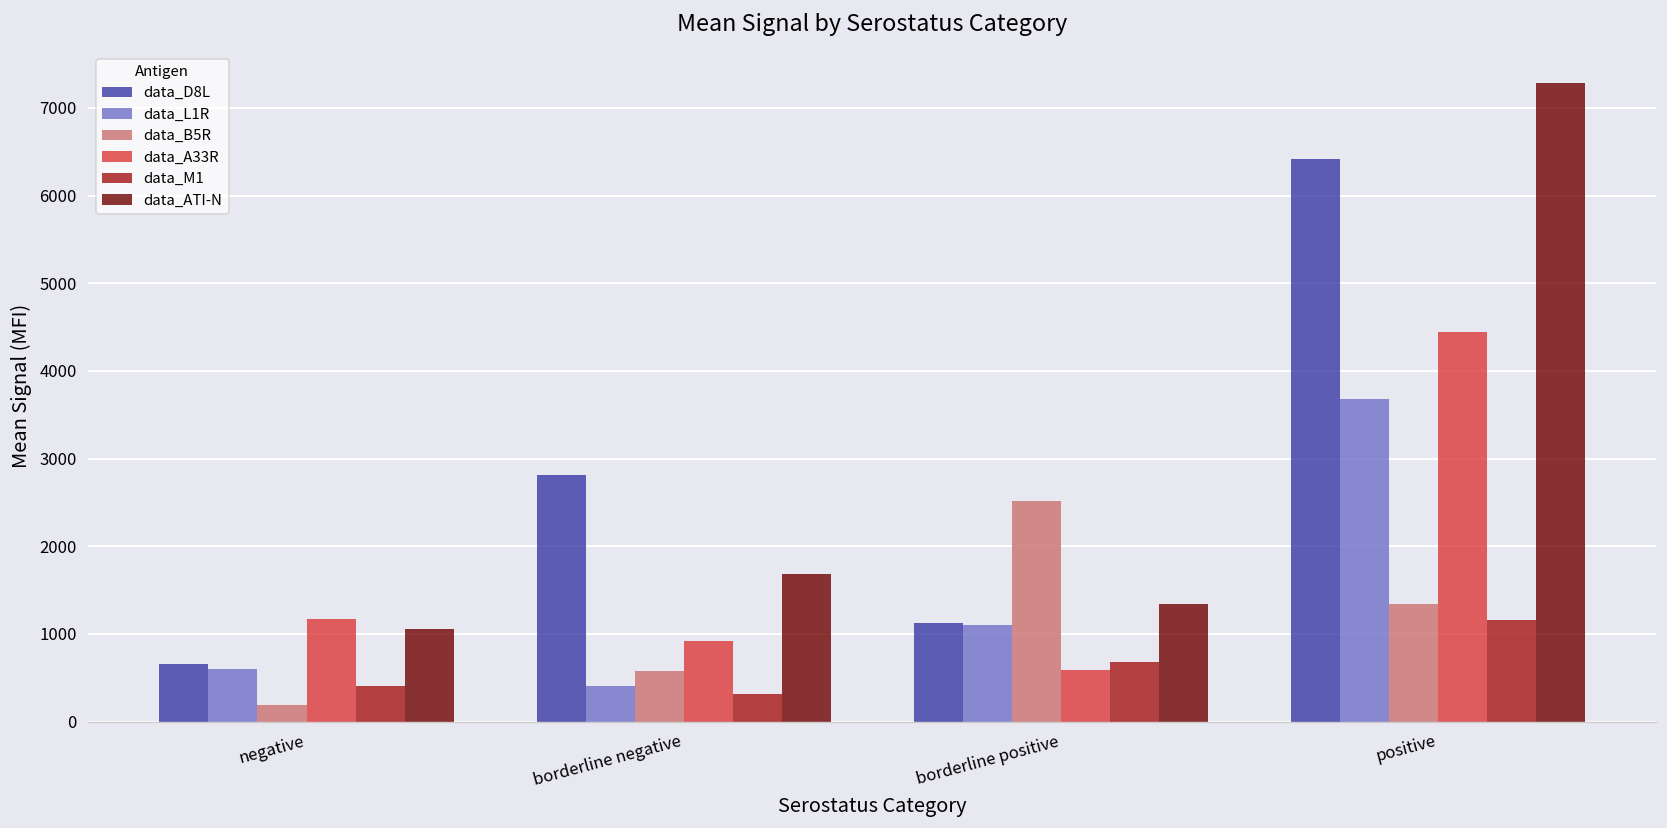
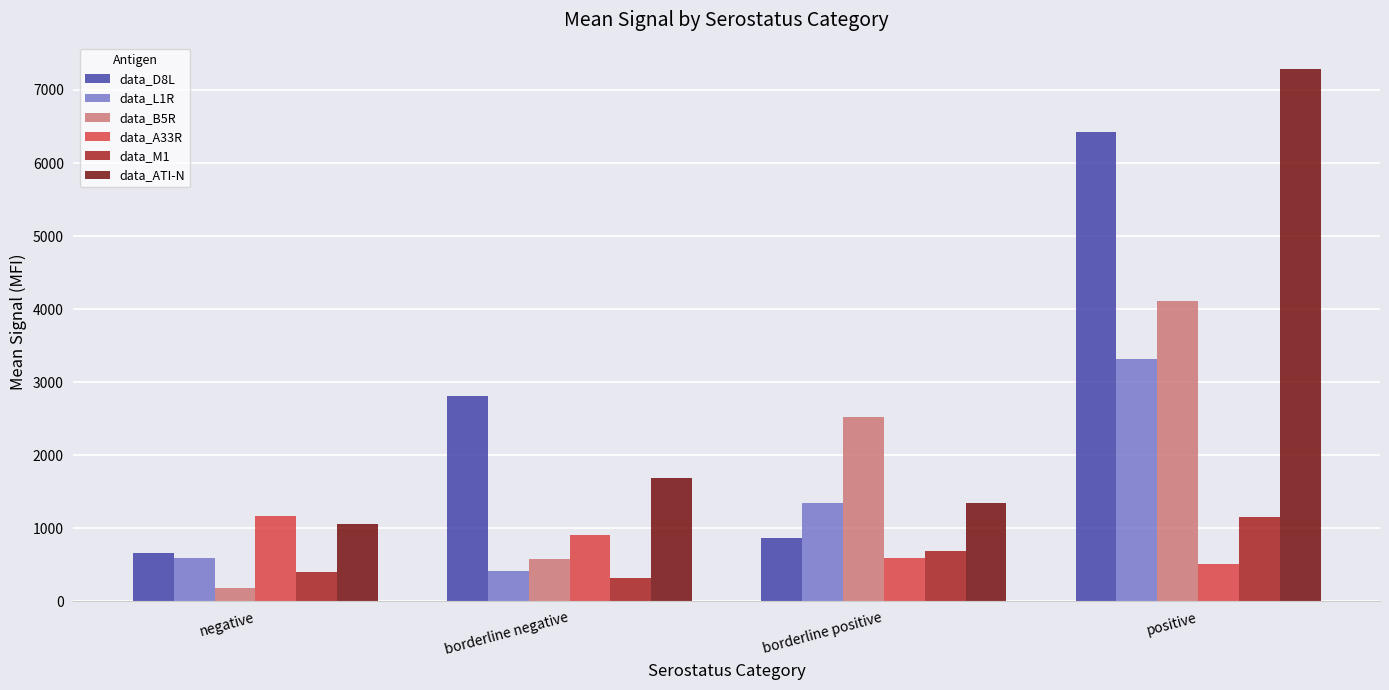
  {
    "data_D8L": {
      "negative": 700,
      "borderline negative": 2800,
-     "borderline positive": 1100,
+     "borderline positive": 900,
      "positive": 6400
    },
    "data_L1R": {
      "negative": 600,
      "borderline negative": 400,
-     "borderline positive": 1100,
-     "positive": 3700
+     "borderline positive": 1300,
+     "positive": 3300
    },
    "data_B5R": {
      "negative": 200,
      "borderline negative": 600,
      "borderline positive": 2500,
-     "positive": 1300
+     "positive": 4100
    },
    "data_A33R": {
      "negative": 1200,
      "borderline negative": 900,
      "borderline positive": 600,
-     "positive": 4400
+     "positive": 500
    }
  }
